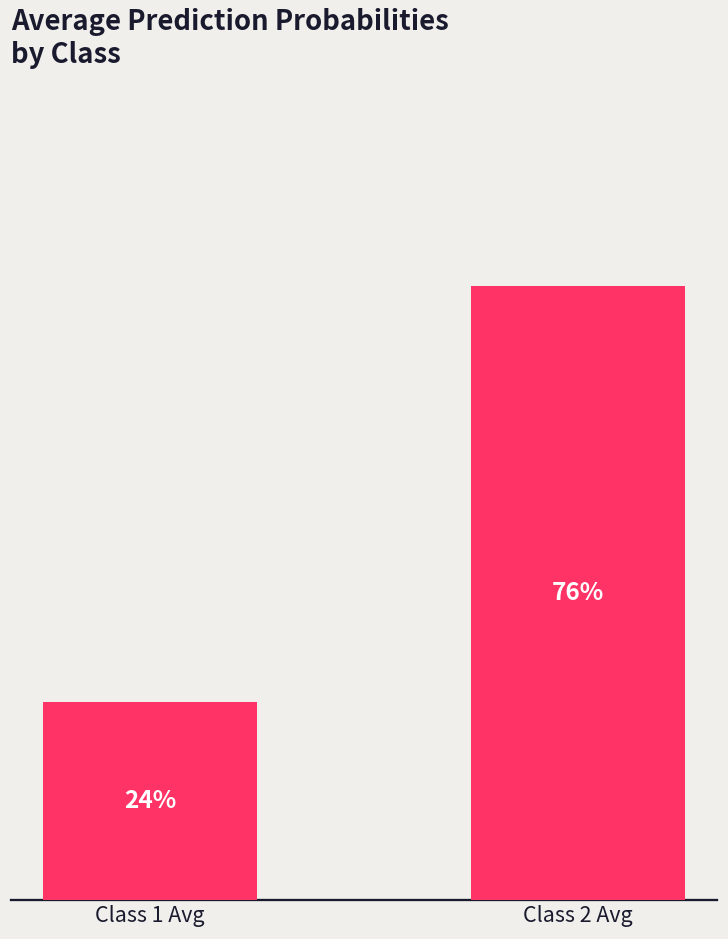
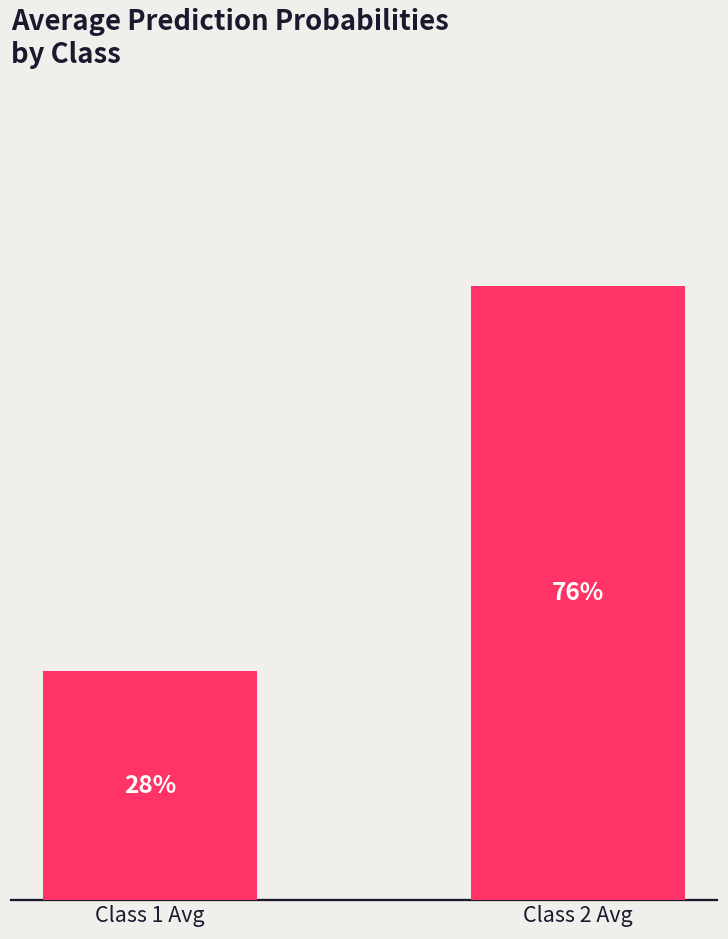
  {
-   "Class 1 Avg": "24%",
+   "Class 1 Avg": "28%",
    "Class 2 Avg": "76%"
  }
